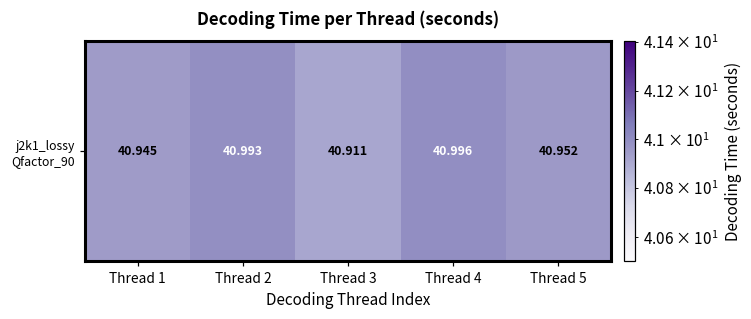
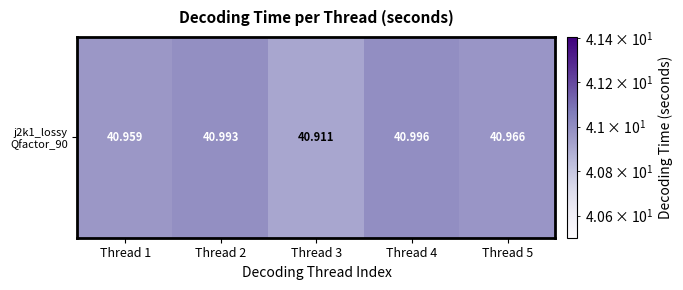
  {
    "j2k1_lossy Qfactor_90": {
-     "Thread 1": 40.945,
+     "Thread 1": 40.959,
      "Thread 2": 40.993,
      "Thread 3": 40.911,
      "Thread 4": 40.996,
-     "Thread 5": 40.952
+     "Thread 5": 40.966
    }
  }
